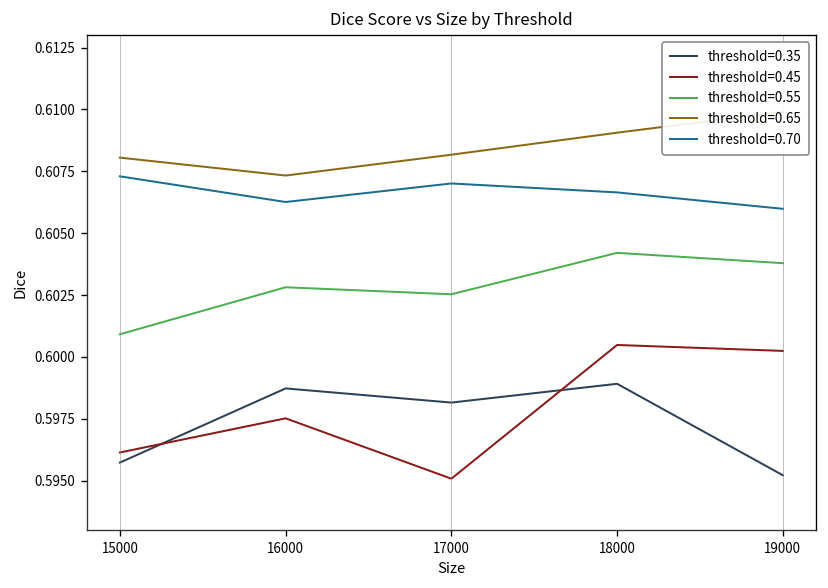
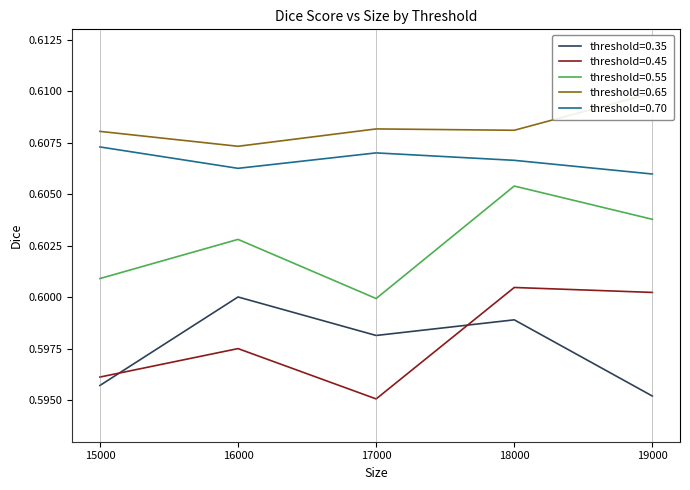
  {
    "threshold=0.35": {
      "15000": 0.5957,
-     "16000": 0.5987,
+     "16000": 0.6000,
      "17000": 0.5982,
      "18000": 0.5989,
      "19000": 0.5952
    },
    "threshold=0.45": {
      "15000": 0.5961,
      "16000": 0.5975,
      "17000": 0.5951,
      "18000": 0.6005,
      "19000": 0.6002
    },
    "threshold=0.55": {
      "15000": 0.6009,
      "16000": 0.6028,
-     "17000": 0.6025,
-     "18000": 0.6042,
+     "17000": 0.5999,
+     "18000": 0.6054,
      "19000": 0.6038
    },
    "threshold=0.65": {
      "15000": 0.6081,
      "16000": 0.6073,
      "17000": 0.6082,
-     "18000": 0.6091
+     "18000": 0.6081
    },
    "threshold=0.70": {
      "15000": 0.6073,
      "16000": 0.6063,
      "17000": 0.6070,
      "18000": 0.6066,
      "19000": 0.6060
    }
  }
